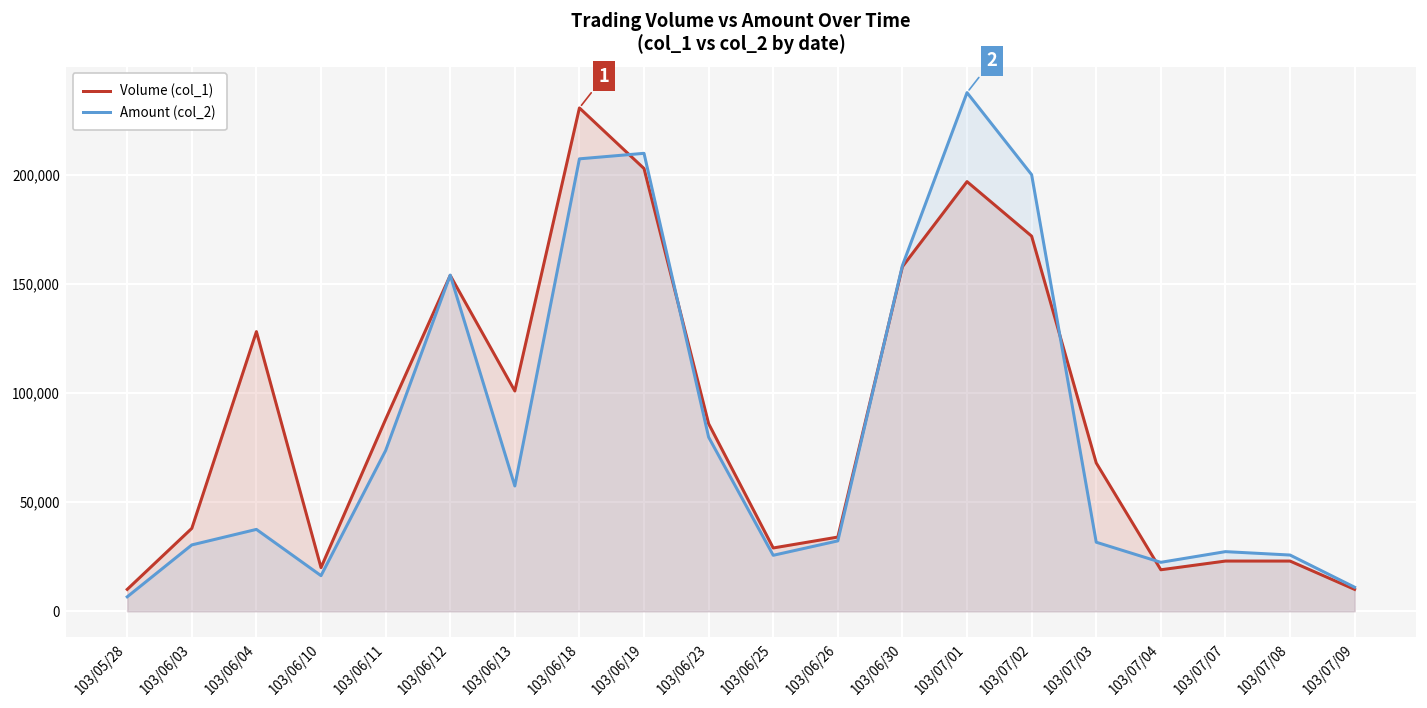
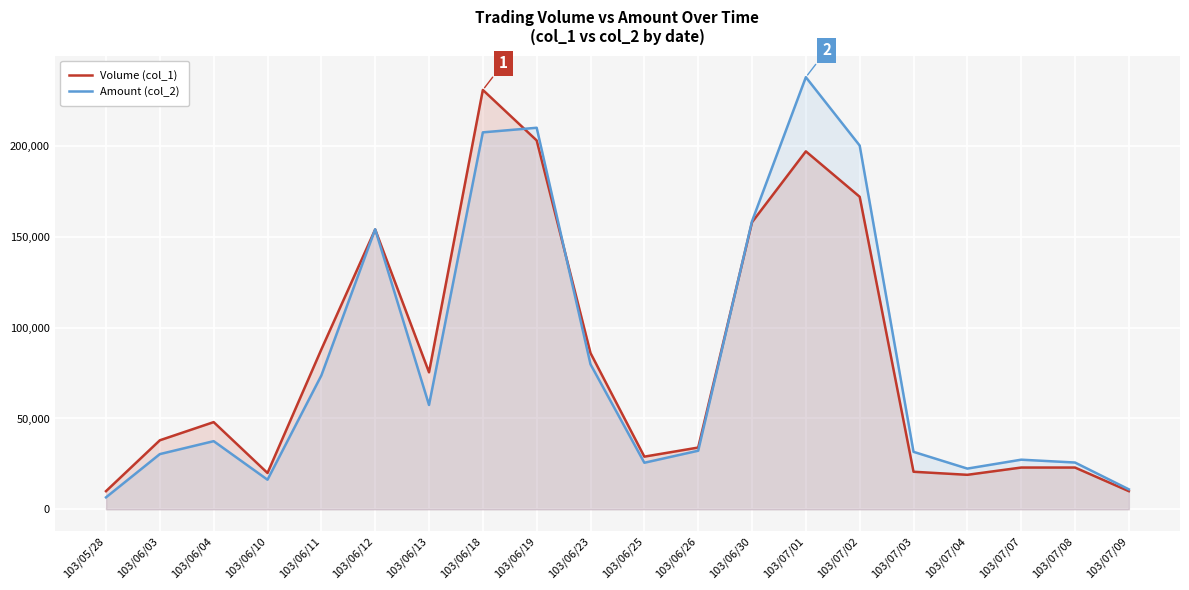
  {
    "Volume (col_1)": {
      "103/05/28": "10,000",
      "103/06/03": "38,000",
-     "103/06/04": "128,000",
+     "103/06/04": "48,000",
      "103/06/10": "20,000",
      "103/06/11": "88,000",
-     "103/06/13": "101,000",
+     "103/06/13": "75,000",
      "103/06/18": "231,000",
      "103/06/19": "203,000",
      "103/06/23": "86,000",
      "103/06/25": "29,000",
      "103/06/26": "34,000",
      "103/07/01": "197,000",
      "103/07/02": "172,000",
-     "103/07/03": "68,000",
+     "103/07/03": "21,000",
      "103/07/04": "19,000",
      "103/07/07": "23,000",
      "103/07/08": "23,000"
    },
    "Amount (col_2)": {
      "103/05/28": "7,000",
      "103/06/03": "30,000",
      "103/06/04": "38,000",
      "103/06/10": "16,000",
      "103/06/11": "74,000",
      "103/06/13": "57,000",
      "103/06/18": "207,000",
      "103/06/19": "210,000",
      "103/06/23": "80,000",
      "103/06/25": "26,000",
      "103/06/26": "32,000",
      "103/07/01": "238,000",
      "103/07/02": "200,000",
      "103/07/03": "32,000",
      "103/07/04": "22,000",
      "103/07/07": "27,000",
      "103/07/08": "26,000"
    }
  }
